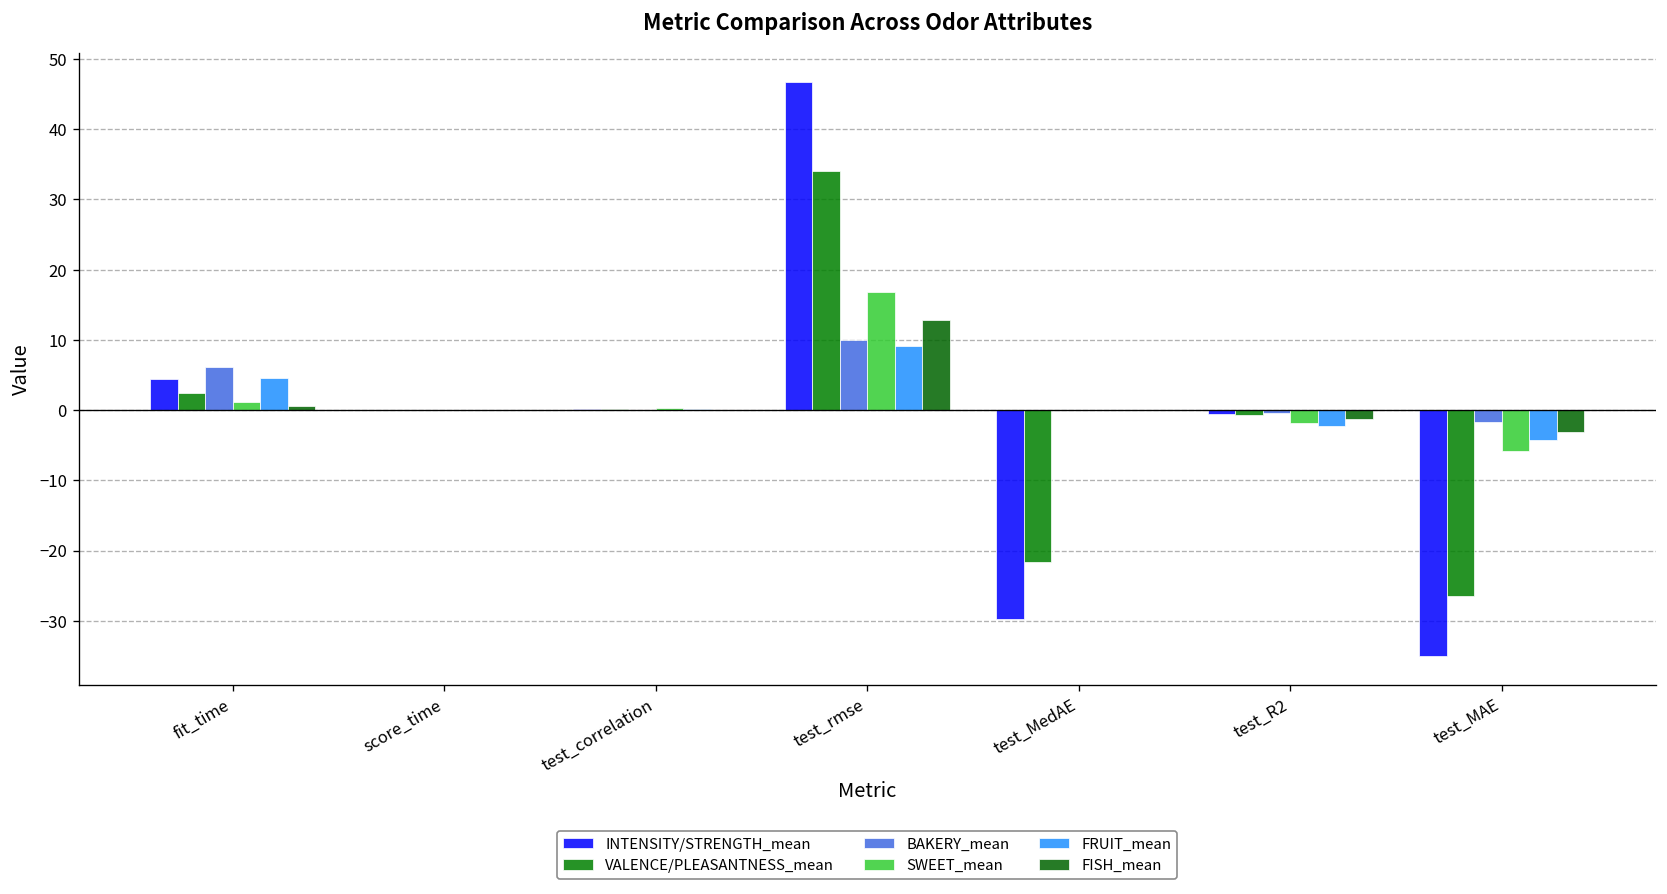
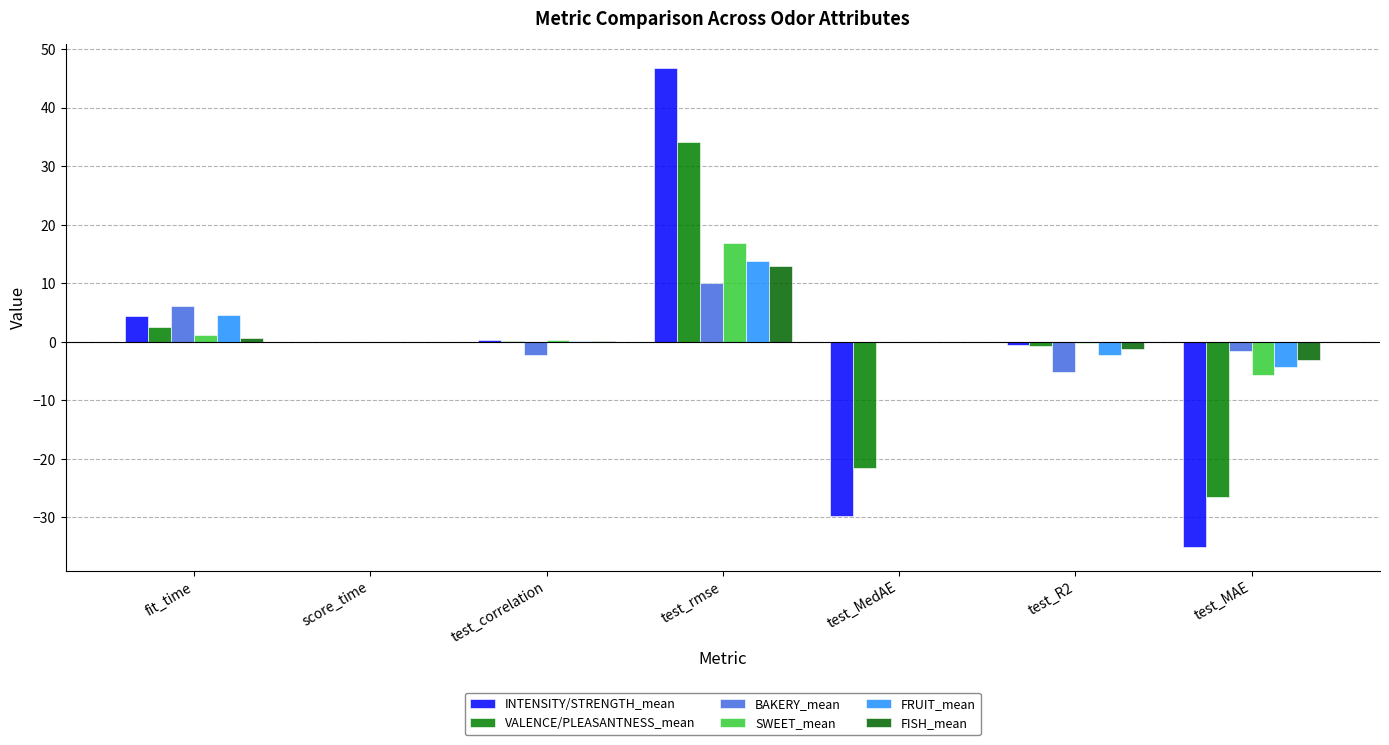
  {
    "INTENSITY/STRENGTH_mean": {
      "fit_time": 4,
      "test_rmse": 47,
      "test_MedAE": -30,
      "test_R2": -1,
      "test_MAE": -35
    },
    "BAKERY_mean": {
      "fit_time": 6,
-     "test_correlation": 0,
+     "test_correlation": -2,
      "test_rmse": 10,
      "test_MedAE": 0,
-     "test_R2": 0,
+     "test_R2": -5,
      "test_MAE": -2
    },
    "SWEET_mean": {
      "fit_time": 1,
      "test_rmse": 17,
      "test_MedAE": 0,
-     "test_R2": -2,
+     "test_R2": 0,
      "test_MAE": -6
    },
    "FRUIT_mean": {
      "fit_time": 5,
-     "test_rmse": 9,
+     "test_rmse": 14,
      "test_MedAE": 0,
      "test_R2": -2,
      "test_MAE": -4
    }
  }
